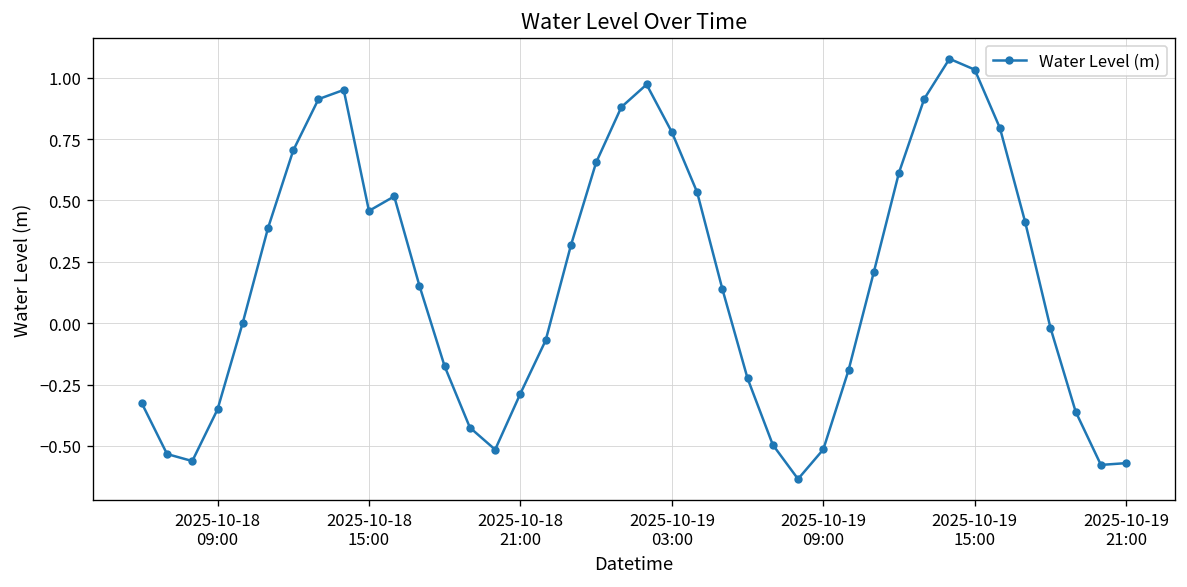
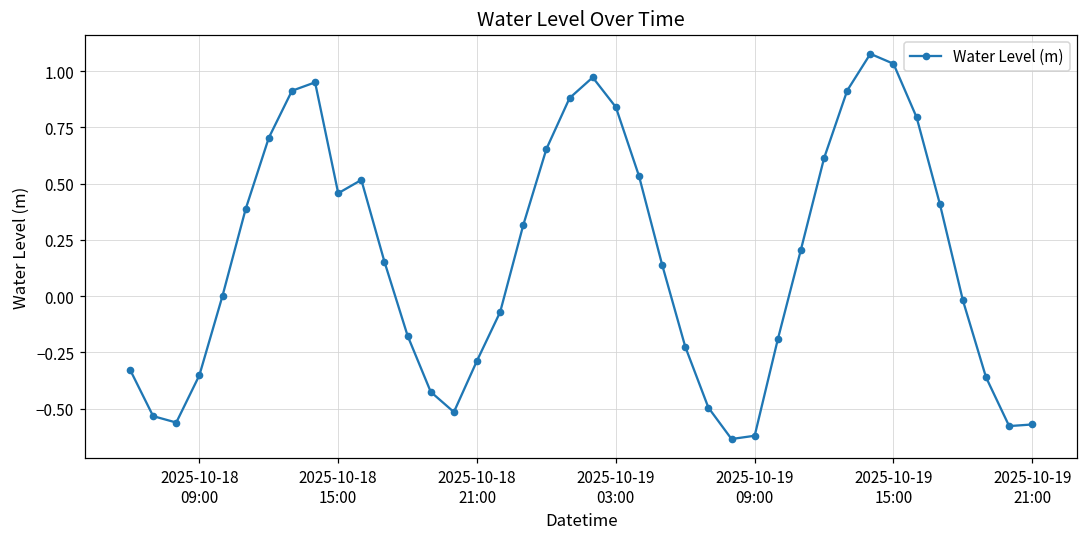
  {
    "2025-10-18 09:00": -0.35,
    "2025-10-18 15:00": 0.46,
    "2025-10-18 21:00": -0.29,
-   "2025-10-19 03:00": 0.78,
-   "2025-10-19 09:00": -0.51,
+   "2025-10-19 03:00": 0.84,
+   "2025-10-19 09:00": -0.62,
    "2025-10-19 15:00": 1.03,
    "2025-10-19 21:00": -0.57
  }
